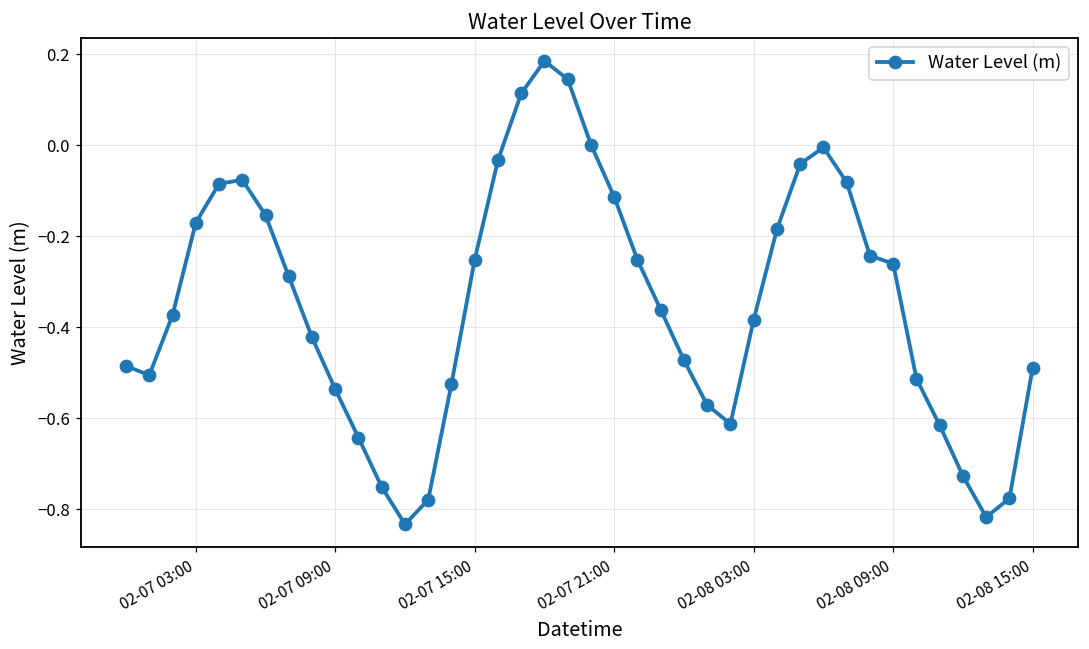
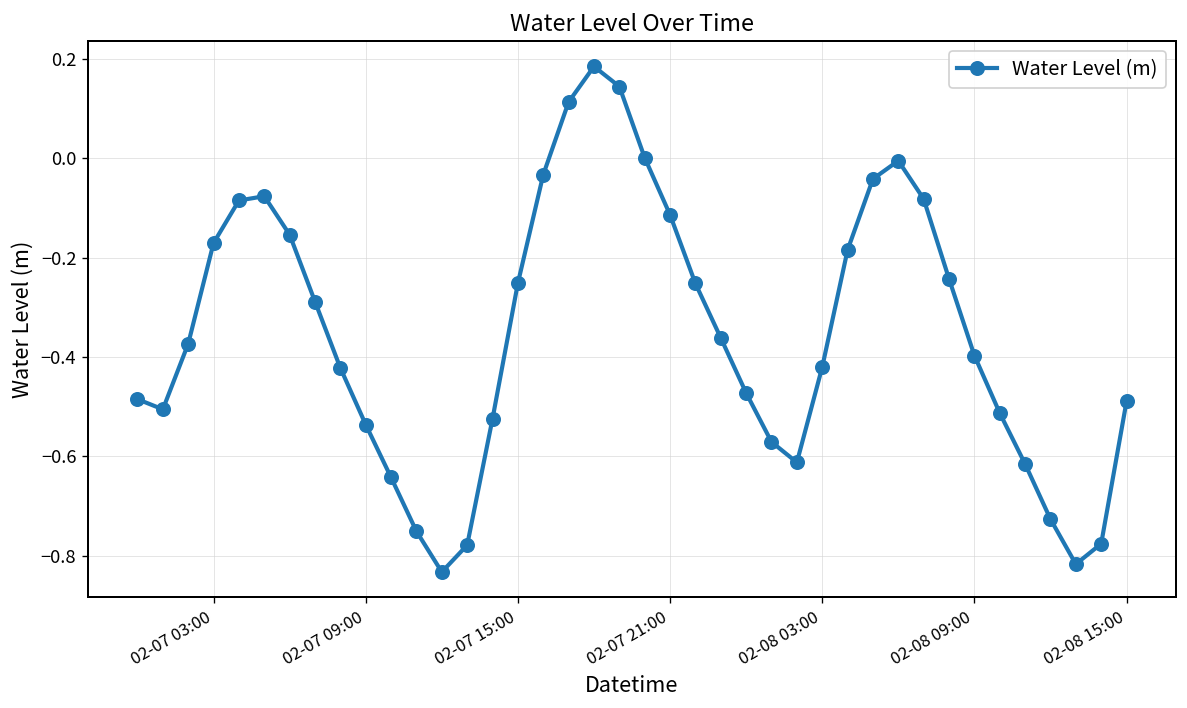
  {
    "02-07 03:00": -0.17,
    "02-07 09:00": -0.54,
    "02-07 15:00": -0.25,
    "02-07 21:00": -0.11,
-   "02-08 03:00": -0.38,
-   "02-08 09:00": -0.26,
+   "02-08 03:00": -0.42,
+   "02-08 09:00": -0.40,
    "02-08 15:00": -0.49
  }
